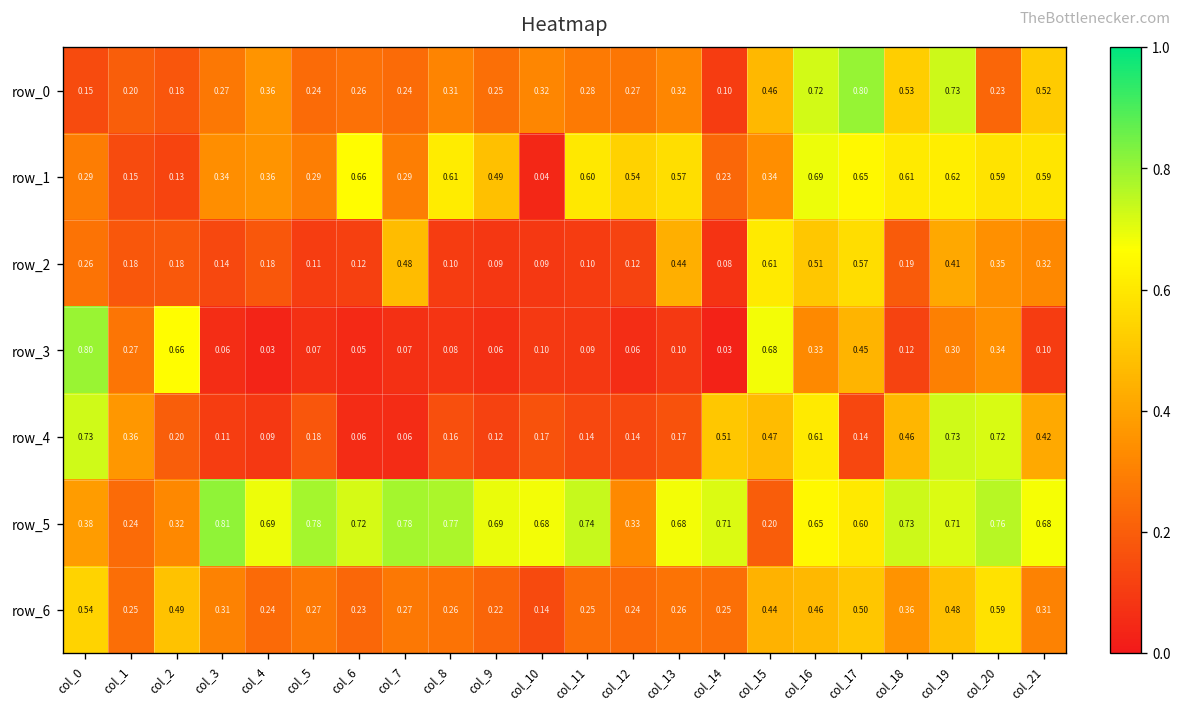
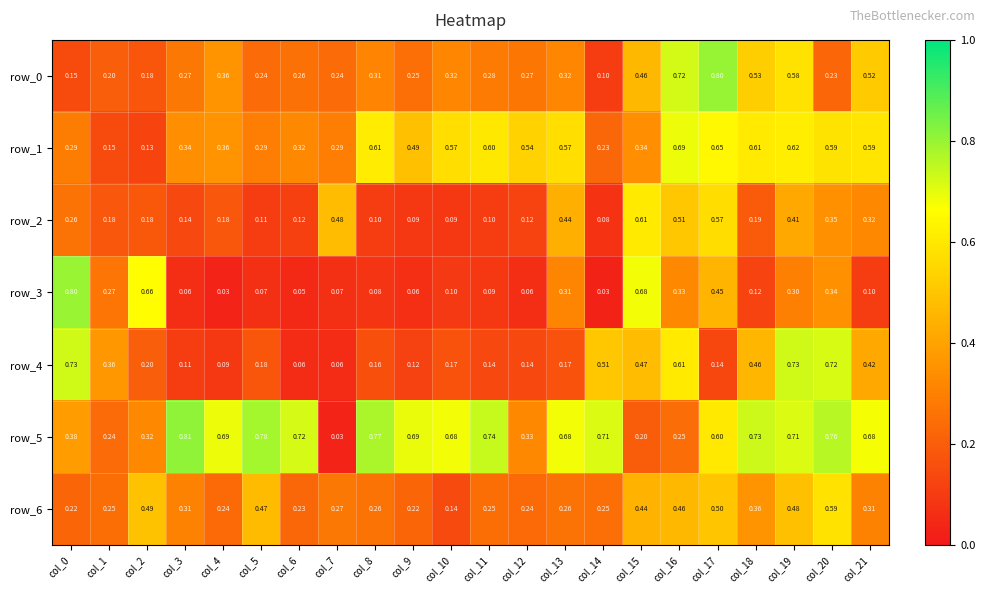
  {
    "row_0": {
      "col_0": 0.15,
      "col_1": 0.20,
      "col_2": 0.18,
      "col_3": 0.27,
      "col_4": 0.36,
      "col_5": 0.24,
      "col_6": 0.26,
      "col_7": 0.24,
      "col_8": 0.31,
      "col_9": 0.25,
      "col_10": 0.32,
      "col_11": 0.28,
      "col_12": 0.27,
      "col_13": 0.32,
      "col_14": 0.10,
      "col_15": 0.46,
      "col_16": 0.72,
      "col_17": 0.80,
      "col_18": 0.53,
-     "col_19": 0.73,
+     "col_19": 0.58,
      "col_20": 0.23,
      "col_21": 0.52
    },
    "row_1": {
      "col_0": 0.29,
      "col_1": 0.15,
      "col_2": 0.13,
      "col_3": 0.34,
      "col_4": 0.36,
      "col_5": 0.29,
-     "col_6": 0.66,
+     "col_6": 0.32,
      "col_7": 0.29,
      "col_8": 0.61,
      "col_9": 0.49,
-     "col_10": 0.04,
+     "col_10": 0.57,
      "col_11": 0.60,
      "col_12": 0.54,
      "col_13": 0.57,
      "col_14": 0.23,
      "col_15": 0.34,
      "col_16": 0.69,
      "col_17": 0.65,
      "col_18": 0.61,
      "col_19": 0.62,
      "col_20": 0.59,
      "col_21": 0.59
    },
    "row_2": {
      "col_0": 0.26,
      "col_1": 0.18,
      "col_2": 0.18,
      "col_3": 0.14,
      "col_4": 0.18,
      "col_5": 0.11,
      "col_6": 0.12,
      "col_7": 0.48,
      "col_8": 0.10,
      "col_9": 0.09,
      "col_10": 0.09,
      "col_11": 0.10,
      "col_12": 0.12,
      "col_13": 0.44,
      "col_14": 0.08,
      "col_15": 0.61,
      "col_16": 0.51,
      "col_17": 0.57,
      "col_18": 0.19,
      "col_19": 0.41,
      "col_20": 0.35,
      "col_21": 0.32
    },
    "row_3": {
      "col_0": 0.80,
      "col_1": 0.27,
      "col_2": 0.66,
      "col_3": 0.06,
      "col_4": 0.03,
      "col_5": 0.07,
      "col_6": 0.05,
      "col_7": 0.07,
      "col_8": 0.08,
      "col_9": 0.06,
      "col_10": 0.10,
      "col_11": 0.09,
      "col_12": 0.06,
-     "col_13": 0.10,
+     "col_13": 0.31,
      "col_14": 0.03,
      "col_15": 0.68,
      "col_16": 0.33,
      "col_17": 0.45,
      "col_18": 0.12,
      "col_19": 0.30,
      "col_20": 0.34,
      "col_21": 0.10
    },
    "row_4": {
      "col_0": 0.73,
      "col_1": 0.36,
      "col_2": 0.20,
      "col_3": 0.11,
      "col_4": 0.09,
      "col_5": 0.18,
      "col_6": 0.06,
      "col_7": 0.06,
      "col_8": 0.16,
      "col_9": 0.12,
      "col_10": 0.17,
      "col_11": 0.14,
      "col_12": 0.14,
      "col_13": 0.17,
      "col_14": 0.51,
      "col_15": 0.47,
      "col_16": 0.61,
      "col_17": 0.14,
      "col_18": 0.46,
      "col_19": 0.73,
      "col_20": 0.72,
      "col_21": 0.42
    },
    "row_5": {
      "col_0": 0.38,
      "col_1": 0.24,
      "col_2": 0.32,
      "col_3": 0.81,
      "col_4": 0.69,
      "col_5": 0.78,
      "col_6": 0.72,
-     "col_7": 0.78,
+     "col_7": 0.03,
      "col_8": 0.77,
      "col_9": 0.69,
      "col_10": 0.68,
      "col_11": 0.74,
      "col_12": 0.33,
      "col_13": 0.68,
      "col_14": 0.71,
      "col_15": 0.20,
-     "col_16": 0.65,
+     "col_16": 0.25,
      "col_17": 0.60,
      "col_18": 0.73,
      "col_19": 0.71,
      "col_20": 0.76,
      "col_21": 0.68
    },
    "row_6": {
-     "col_0": 0.54,
+     "col_0": 0.22,
      "col_1": 0.25,
      "col_2": 0.49,
      "col_3": 0.31,
      "col_4": 0.24,
-     "col_5": 0.27,
+     "col_5": 0.47,
      "col_6": 0.23,
      "col_7": 0.27,
      "col_8": 0.26,
      "col_9": 0.22,
      "col_10": 0.14,
      "col_11": 0.25,
      "col_12": 0.24,
      "col_13": 0.26,
      "col_14": 0.25,
      "col_15": 0.44,
      "col_16": 0.46,
      "col_17": 0.50,
      "col_18": 0.36,
      "col_19": 0.48,
      "col_20": 0.59,
      "col_21": 0.31
    }
  }
